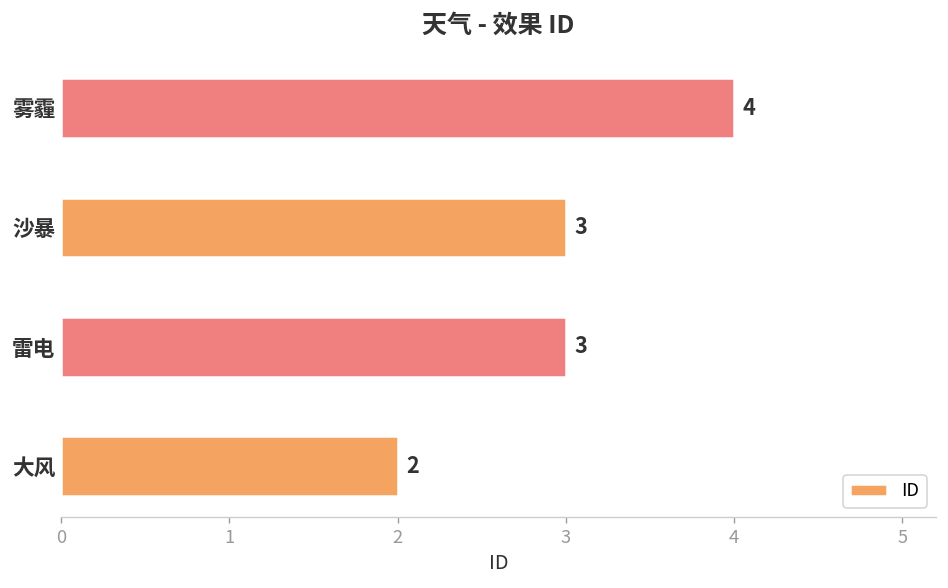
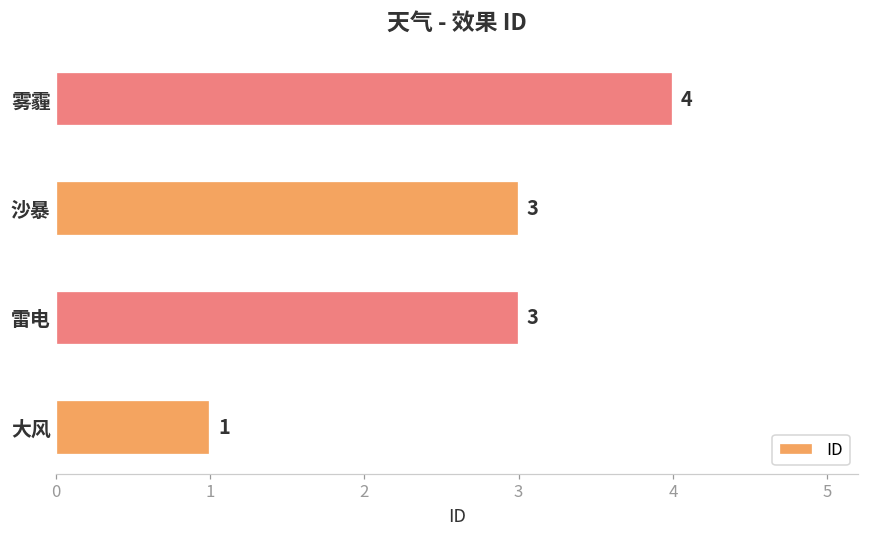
  {
    "雾霾": 4,
    "沙暴": 3,
    "雷电": 3,
-   "大风": 2
+   "大风": 1
  }
